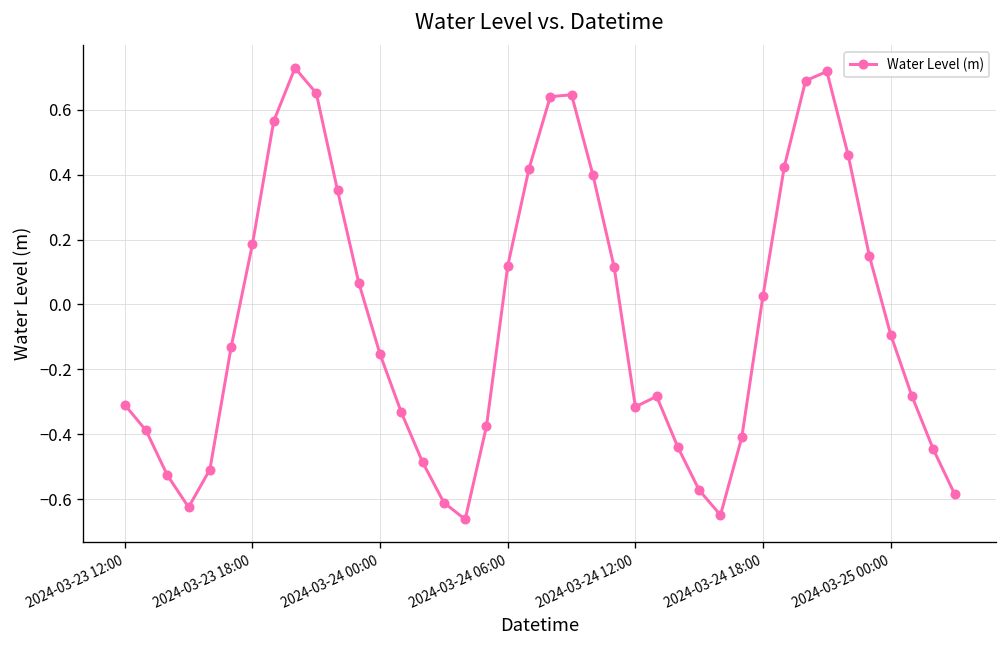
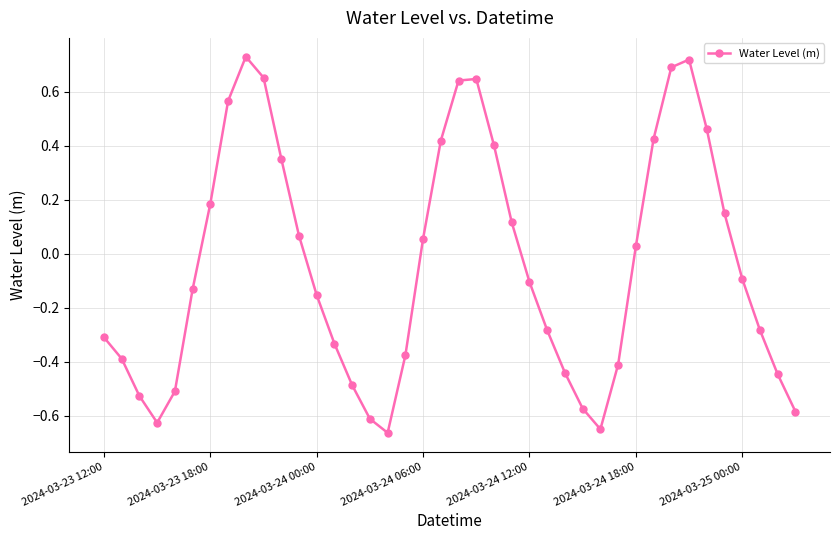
  {
    "2024-03-23 12:00": -0.31,
    "2024-03-23 18:00": 0.19,
    "2024-03-24 00:00": -0.15,
-   "2024-03-24 06:00": 0.12,
-   "2024-03-24 12:00": -0.32,
+   "2024-03-24 06:00": 0.06,
+   "2024-03-24 12:00": -0.10,
    "2024-03-24 18:00": 0.03,
    "2024-03-25 00:00": -0.09
  }
